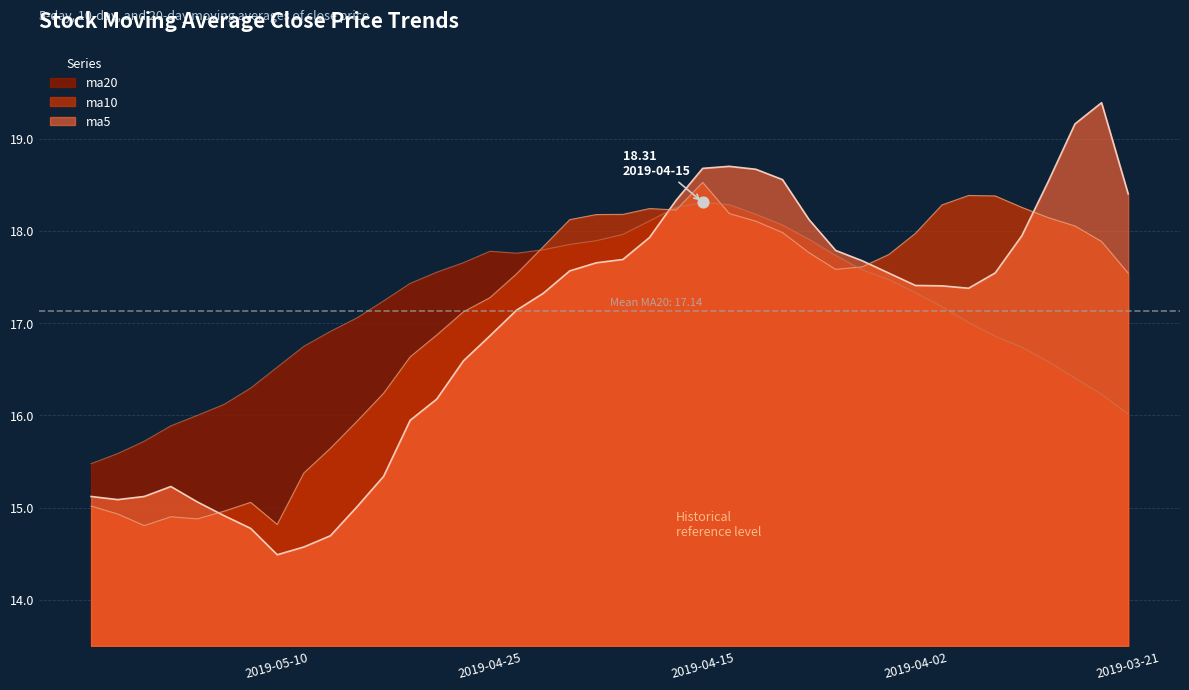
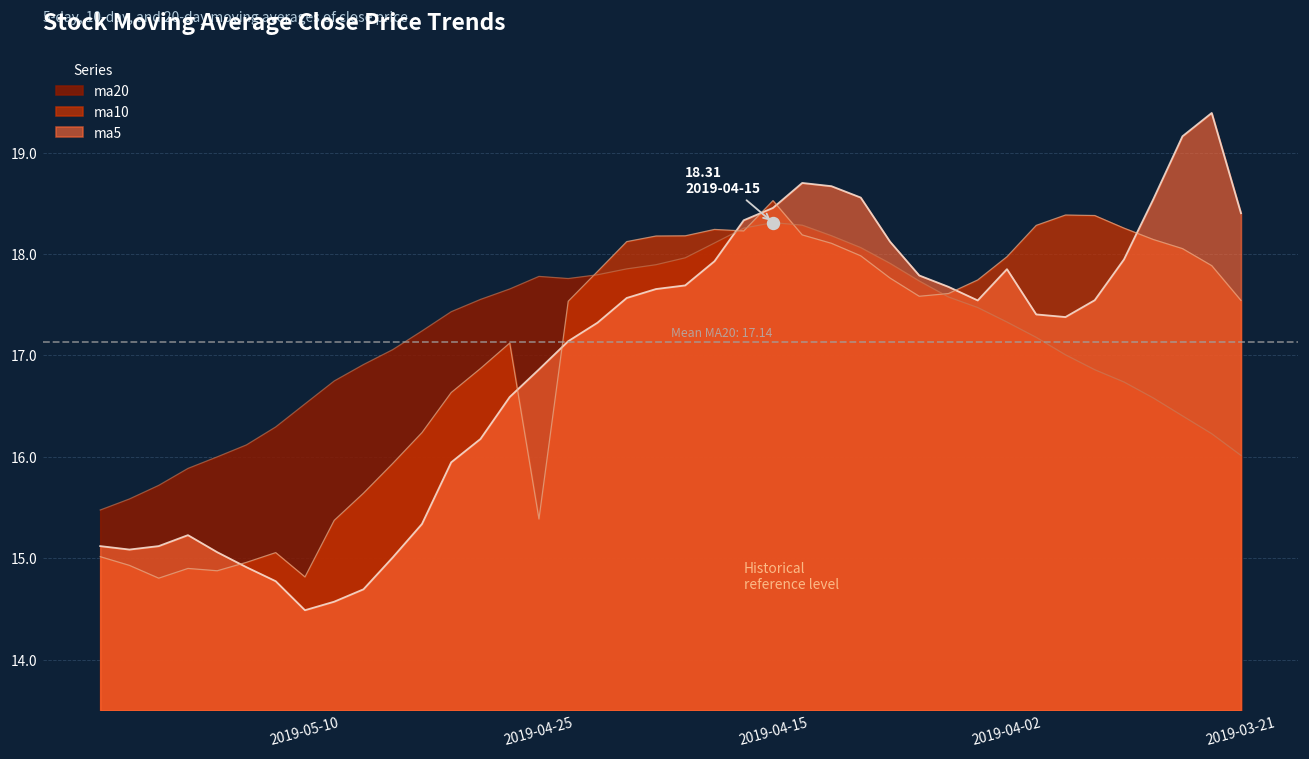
  {
    "ma5": {
      "2019-05-10": 14.5,
      "2019-04-25": 16.9,
-     "2019-04-15": 18.7,
-     "2019-04-02": 17.4,
+     "2019-04-15": 18.5,
+     "2019-04-02": 17.9,
      "2019-03-21": 18.4
    },
    "ma10": {
      "2019-05-10": 14.8,
-     "2019-04-25": 17.3,
+     "2019-04-25": 15.4,
      "2019-04-15": 18.5,
      "2019-04-02": 18.0,
      "2019-03-21": 17.5
    },
    "ma20": {
      "2019-05-10": 16.5,
      "2019-04-25": 17.8,
      "2019-04-02": 17.3,
      "2019-03-21": 16.0
    }
  }
